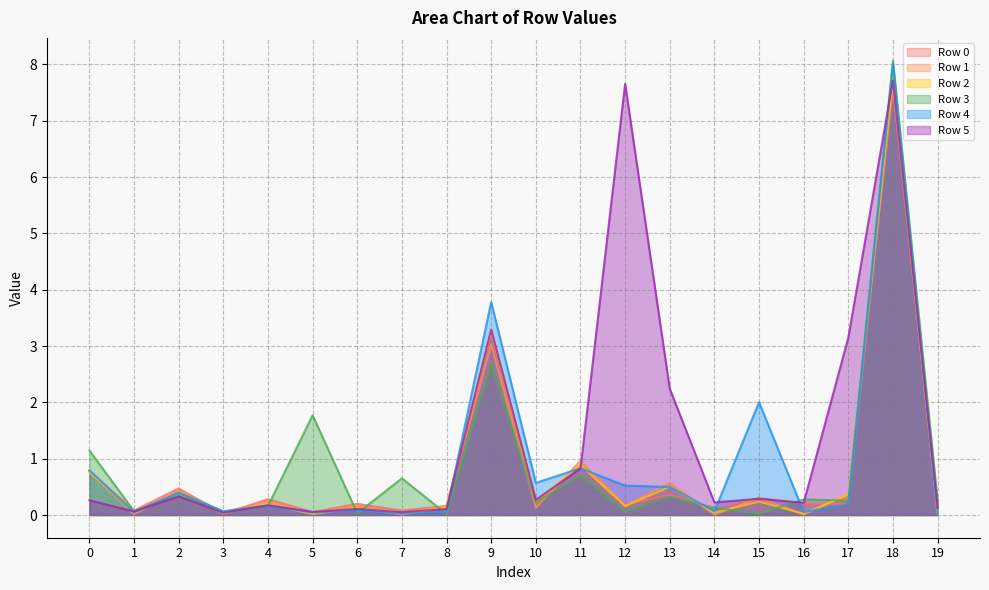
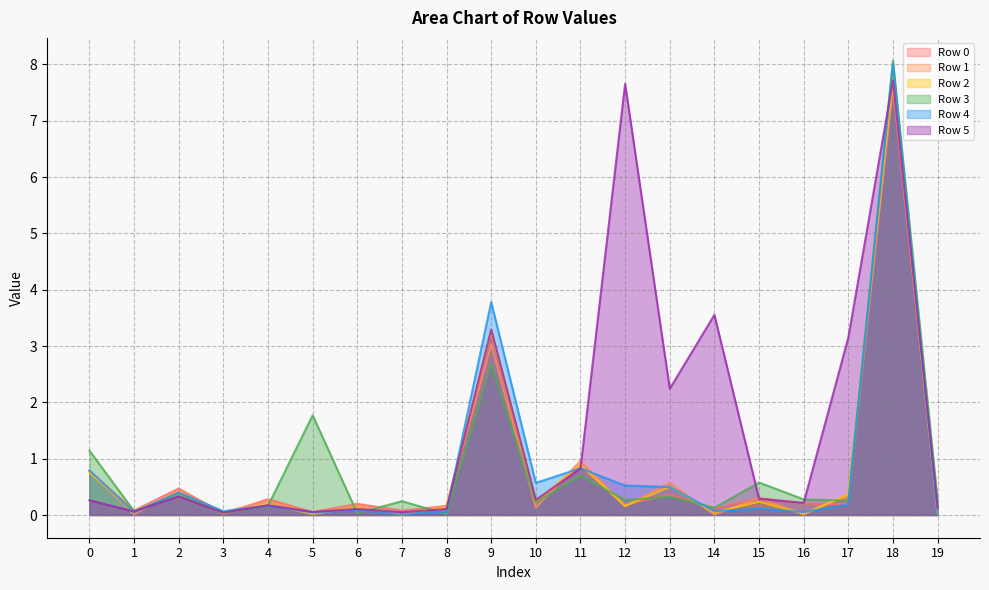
  {
    "Row 3": {
      "0": 1.1,
      "5": 1.8,
      "6": 0.0,
-     "7": 0.7,
+     "7": 0.2,
      "9": 2.7,
      "11": 0.7,
-     "12": 0.1,
-     "15": 0.0,
+     "12": 0.3,
+     "15": 0.6,
      "16": 0.3,
      "17": 0.3,
      "18": 8.1,
      "19": 0.3
    },
    "Row 4": {
      "9": 3.8,
      "10": 0.6,
      "12": 0.5,
-     "15": 2.0,
+     "15": 0.1,
      "18": 8.0
    },
    "Row 5": {
      "0": 0.3,
      "12": 7.7,
      "13": 2.2,
-     "14": 0.2,
+     "14": 3.6,
      "17": 3.2,
      "18": 7.7,
      "19": 0.1
    }
  }
